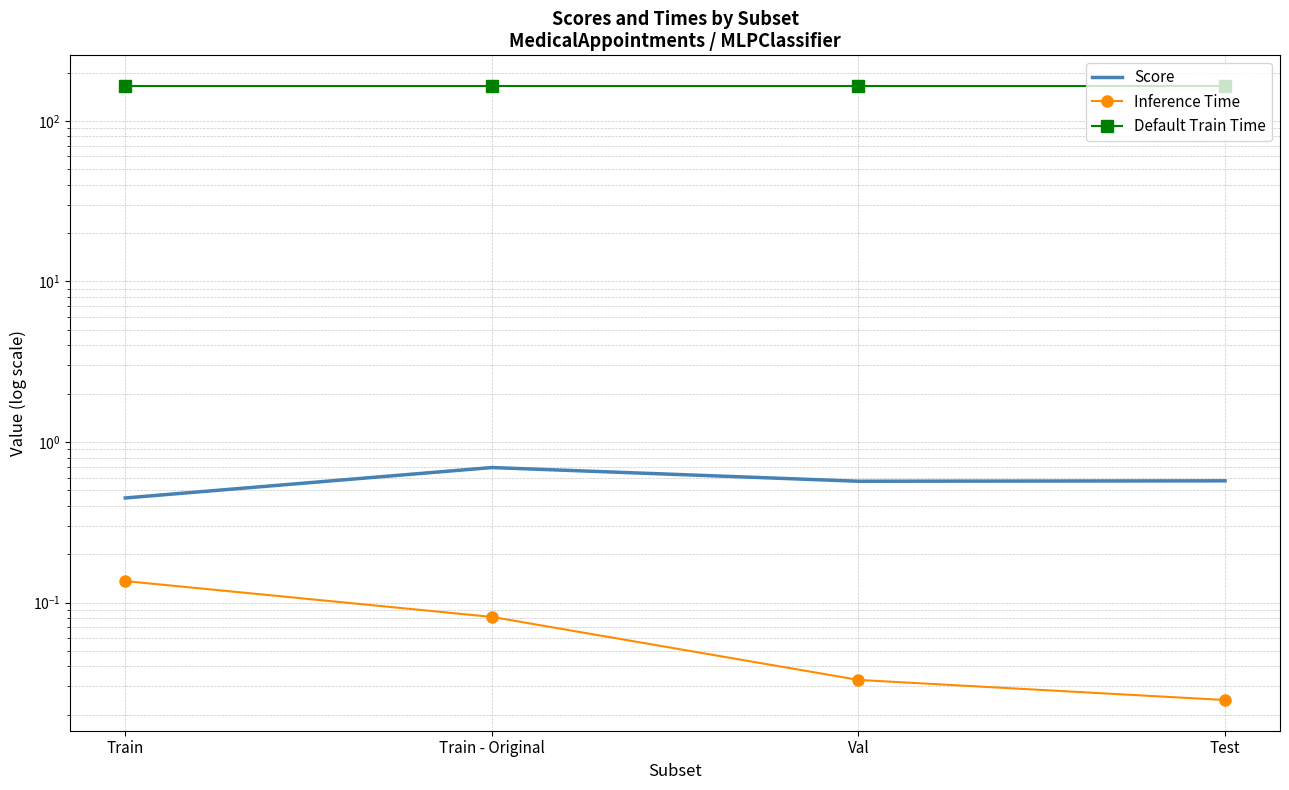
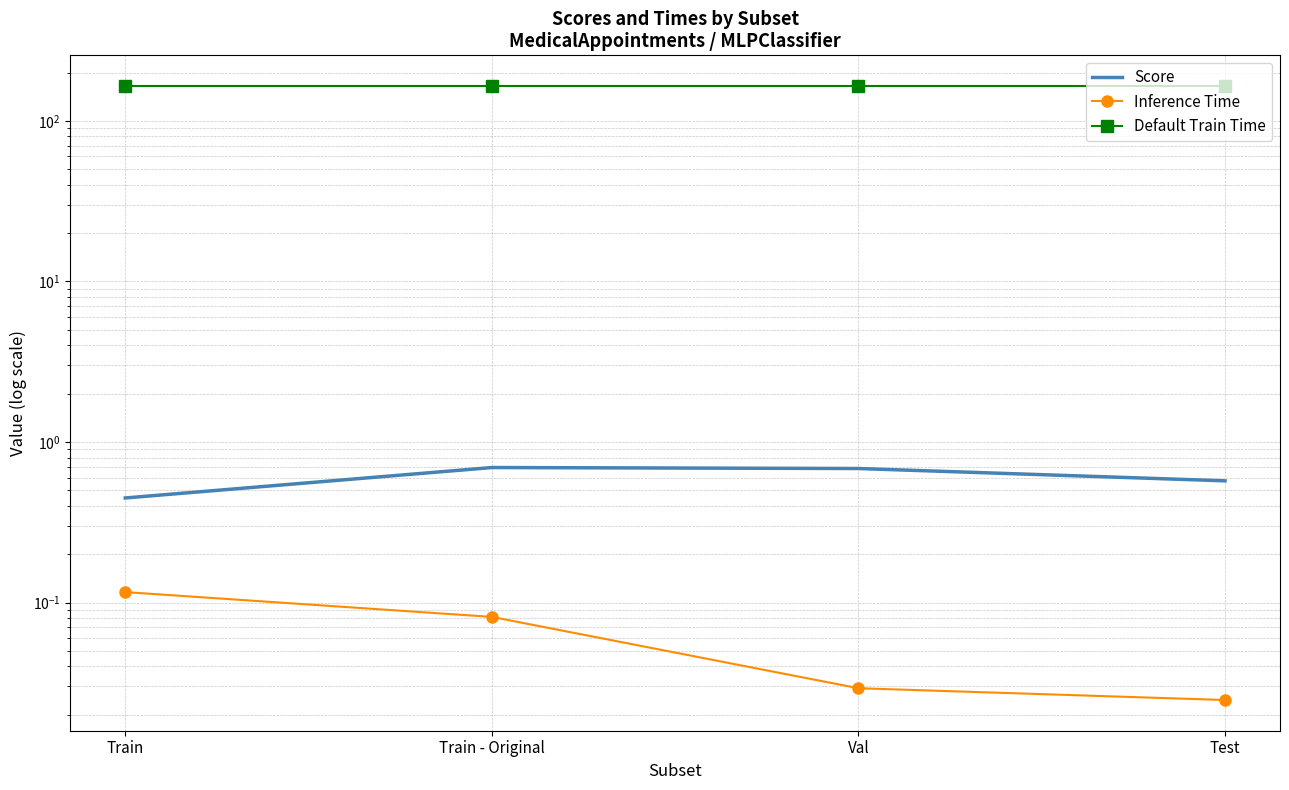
  {
    "Score": {
      "Train": 0.45,
      "Train - Original": 0.69,
-     "Val": 0.57,
+     "Val": 0.68,
      "Test": 0.57
    },
    "Inference Time": {
-     "Train": 0.14,
+     "Train": 0.12,
      "Train - Original": 0.08,
-     "Val": 0.033,
+     "Val": 0.029,
      "Test": 0.025
    },
    "Default Train Time": {
      "Train": 160,
      "Train - Original": 160,
      "Val": 160
    }
  }
